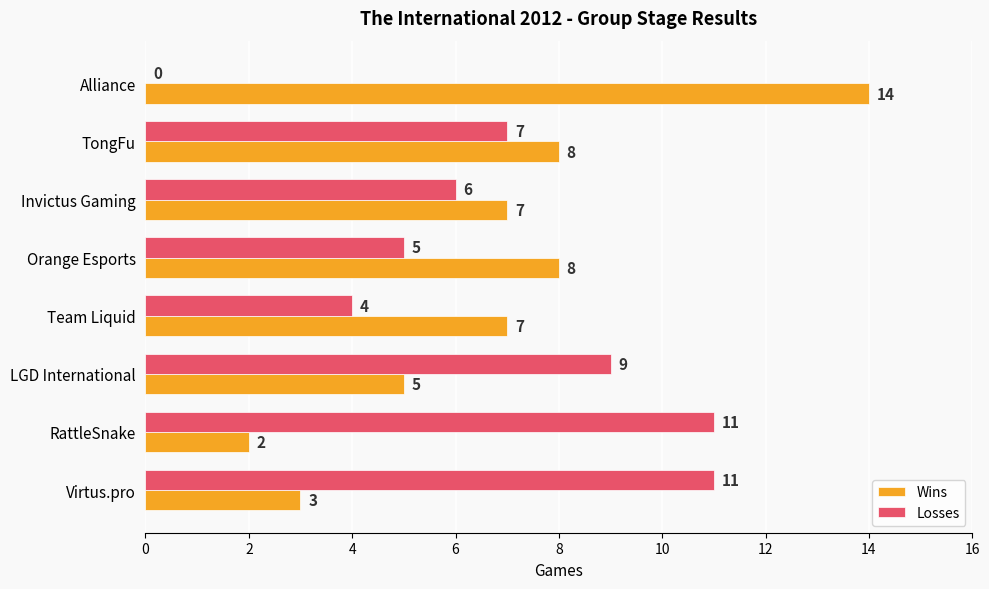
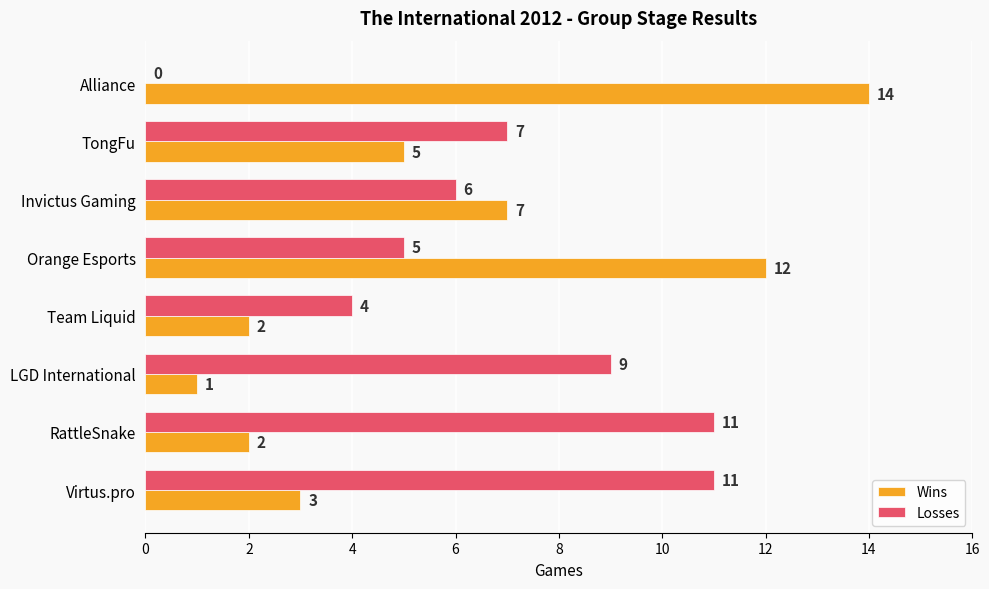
  {
    "Wins": {
      "Alliance": 14,
-     "TongFu": 8,
+     "TongFu": 5,
      "Invictus Gaming": 7,
-     "Orange Esports": 8,
-     "Team Liquid": 7,
-     "LGD International": 5,
+     "Orange Esports": 12,
+     "Team Liquid": 2,
+     "LGD International": 1,
      "RattleSnake": 2,
      "Virtus.pro": 3
    },
    "Losses": {
      "Alliance": 0,
      "TongFu": 7,
      "Invictus Gaming": 6,
      "Orange Esports": 5,
      "Team Liquid": 4,
      "LGD International": 9,
      "RattleSnake": 11,
      "Virtus.pro": 11
    }
  }
